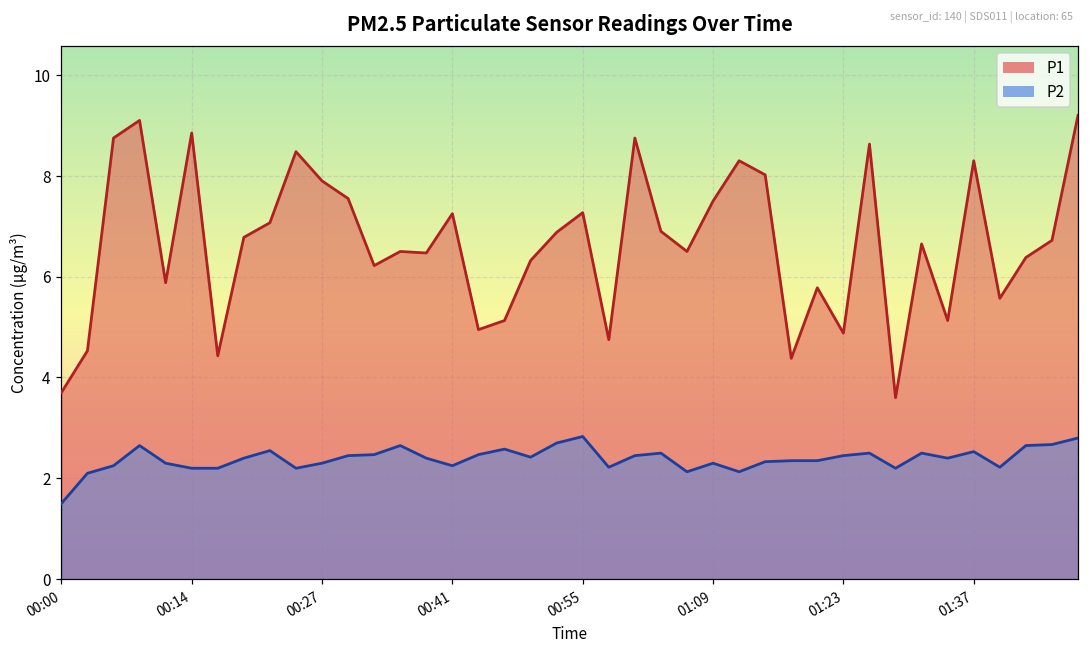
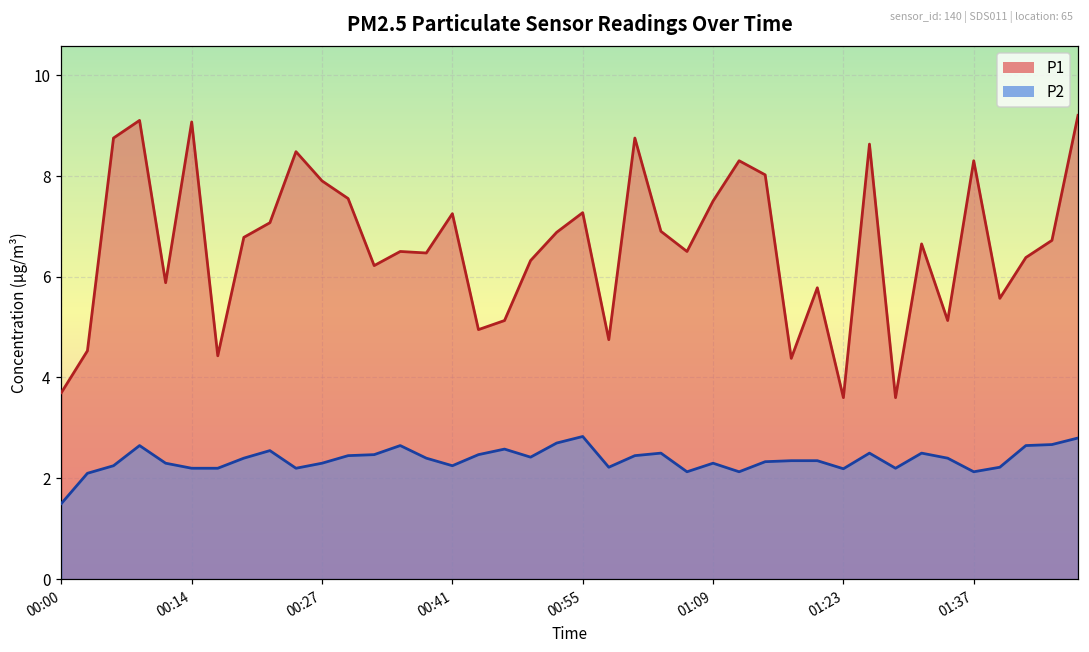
  {
    "P1": {
      "00:00": 3.7,
-     "00:14": 8.9,
+     "00:14": 9.1,
      "00:27": 7.9,
      "00:41": 7.3,
      "00:55": 7.3,
      "01:09": 7.5,
-     "01:23": 4.9,
+     "01:23": 3.6,
      "01:37": 8.3
    },
    "P2": {
      "00:00": 1.5,
      "00:14": 2.2,
      "00:27": 2.3,
      "00:41": 2.3,
      "00:55": 2.8,
      "01:09": 2.3,
-     "01:23": 2.5,
-     "01:37": 2.5
+     "01:23": 2.2,
+     "01:37": 2.1
    }
  }
